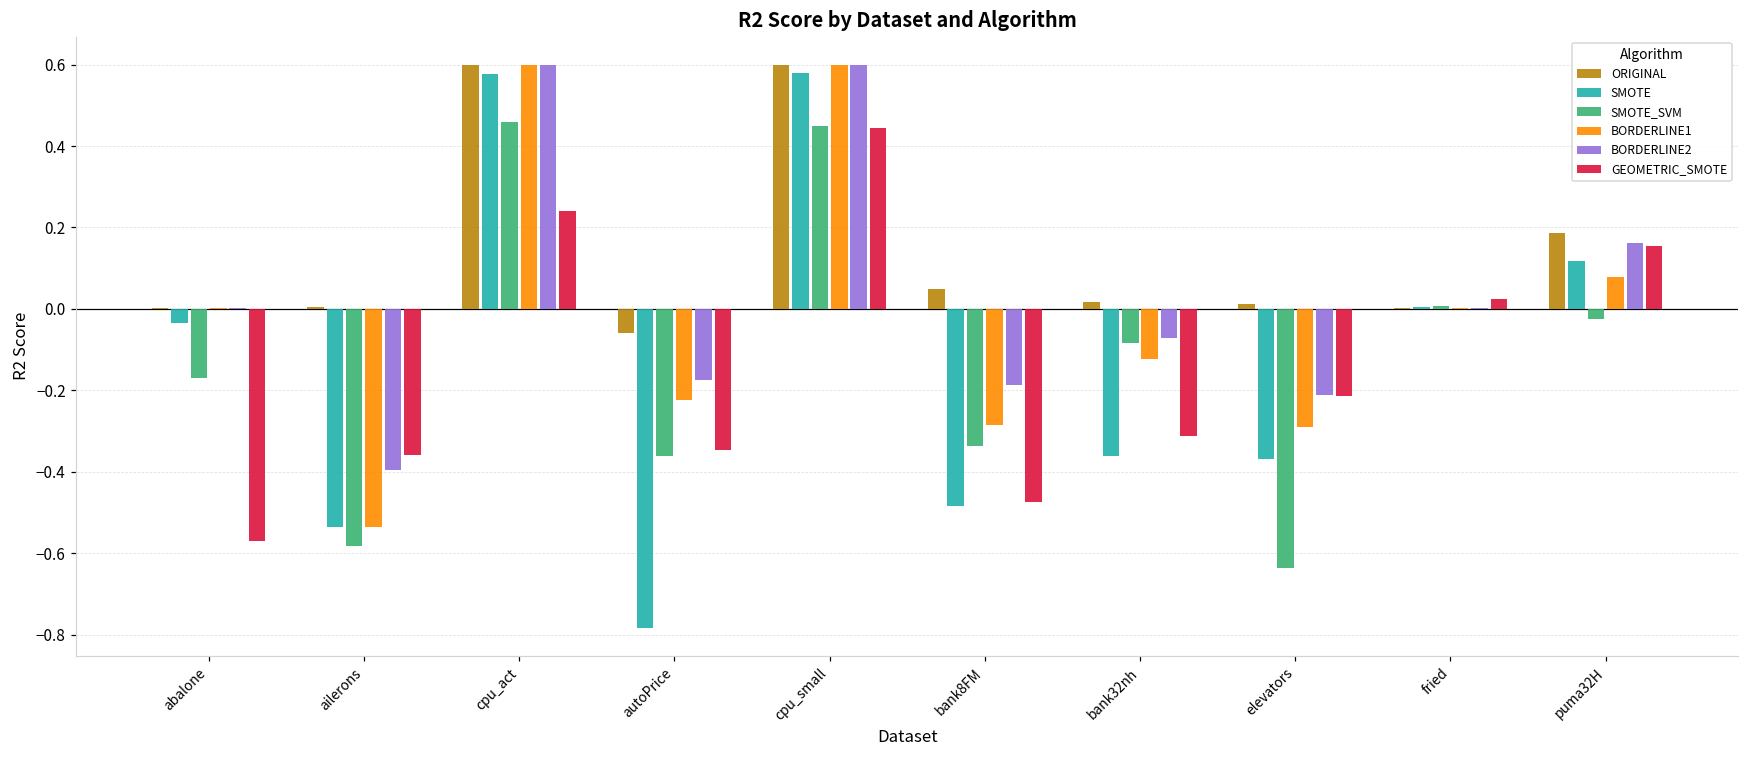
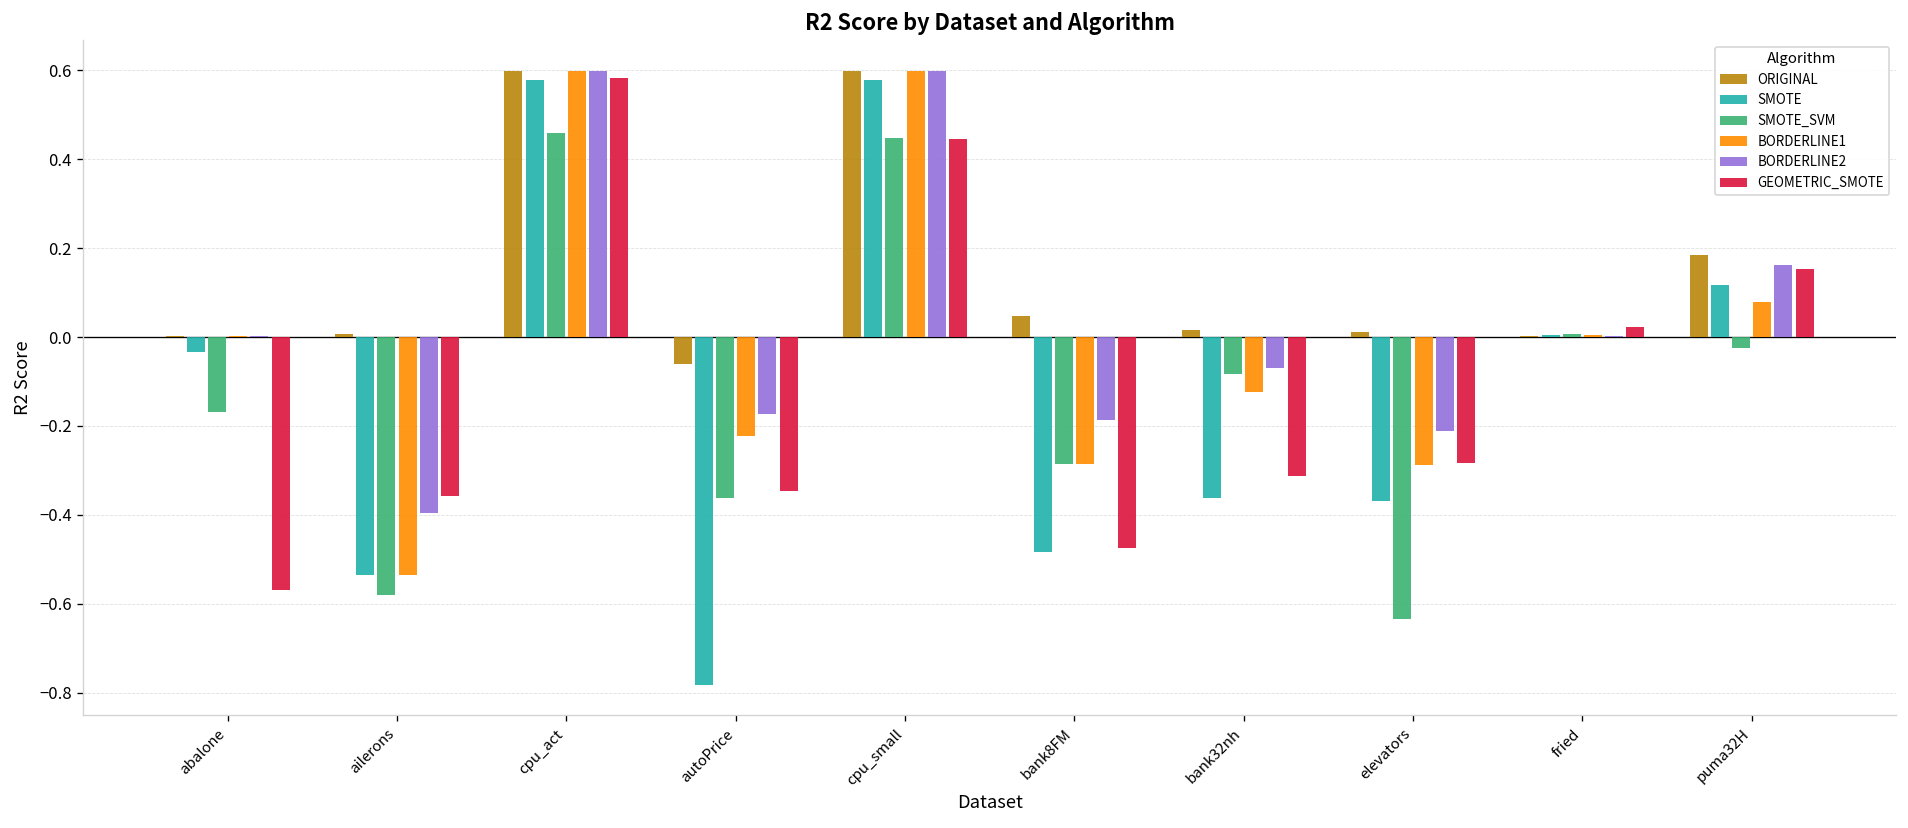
  {
    "ORIGINAL": {
      "cpu_act": 0.60,
      "autoPrice": -0.06,
      "cpu_small": 0.60,
      "bank8FM": 0.05,
      "bank32nh": 0.02,
      "elevators": 0.01,
      "puma32H": 0.19
    },
    "SMOTE": {
      "abalone": -0.03,
      "ailerons": -0.54,
      "cpu_act": 0.58,
      "autoPrice": -0.78,
      "cpu_small": 0.58,
      "bank8FM": -0.48,
      "bank32nh": -0.36,
      "elevators": -0.37,
      "puma32H": 0.12
    },
    "SMOTE_SVM": {
      "abalone": -0.17,
      "ailerons": -0.58,
      "cpu_act": 0.46,
      "autoPrice": -0.36,
      "cpu_small": 0.45,
-     "bank8FM": -0.34,
+     "bank8FM": -0.28,
      "bank32nh": -0.08,
      "elevators": -0.64,
      "puma32H": -0.02
    },
    "BORDERLINE1": {
      "ailerons": -0.54,
      "cpu_act": 0.60,
      "autoPrice": -0.22,
      "cpu_small": 0.60,
      "bank8FM": -0.29,
      "bank32nh": -0.12,
      "elevators": -0.29,
      "puma32H": 0.08
    },
    "BORDERLINE2": {
      "ailerons": -0.40,
      "cpu_act": 0.60,
      "autoPrice": -0.17,
      "cpu_small": 0.60,
      "bank8FM": -0.19,
      "bank32nh": -0.07,
      "elevators": -0.21,
      "puma32H": 0.16
    },
    "GEOMETRIC_SMOTE": {
      "abalone": -0.57,
      "ailerons": -0.36,
-     "cpu_act": 0.24,
+     "cpu_act": 0.58,
      "autoPrice": -0.35,
      "cpu_small": 0.45,
      "bank8FM": -0.47,
      "bank32nh": -0.31,
-     "elevators": -0.21,
+     "elevators": -0.28,
      "fried": 0.02,
      "puma32H": 0.15
    }
  }
